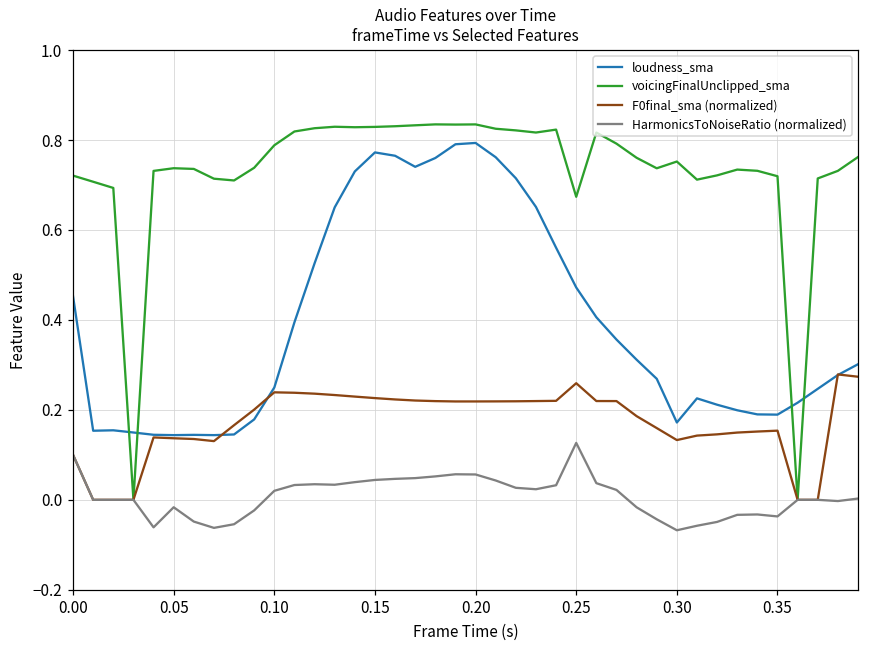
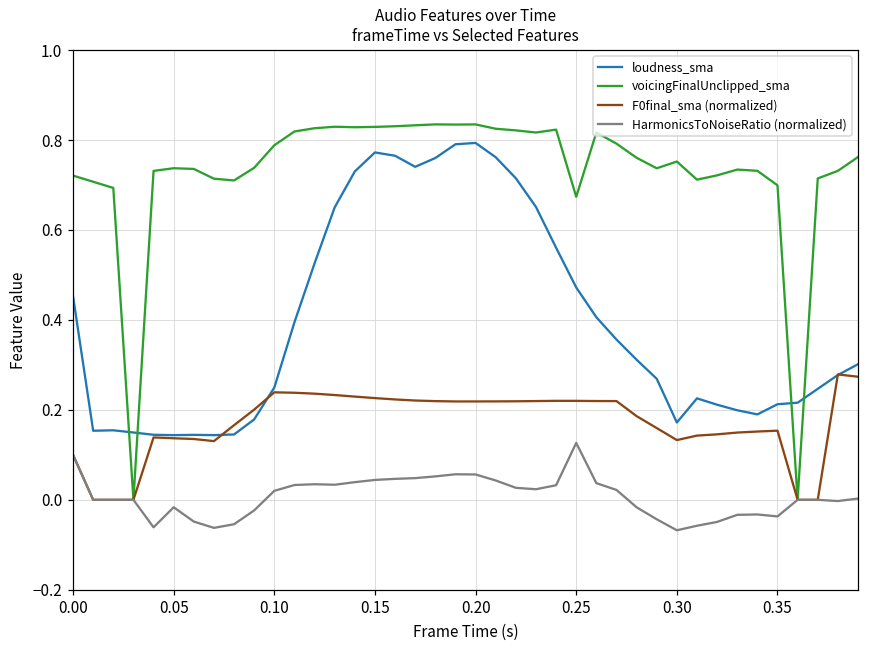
  {
    "loudness_sma": {
      "0.00": 0.45,
      "0.05": 0.14,
      "0.10": 0.25,
      "0.15": 0.77,
      "0.20": 0.79,
      "0.25": 0.47,
      "0.30": 0.17,
-     "0.35": 0.19
+     "0.35": 0.21
    },
    "voicingFinalUnclipped_sma": {
      "0.00": 0.72,
      "0.05": 0.74,
      "0.10": 0.79,
      "0.15": 0.83,
      "0.20": 0.83,
      "0.25": 0.67,
      "0.30": 0.75,
-     "0.35": 0.72
+     "0.35": 0.70
    },
    "F0final_sma (normalized)": {
      "0.05": 0.14,
      "0.10": 0.24,
      "0.15": 0.23,
      "0.20": 0.22,
-     "0.25": 0.26,
+     "0.25": 0.22,
      "0.30": 0.13,
      "0.35": 0.15
    },
    "HarmonicsToNoiseRatio (normalized)": {
      "0.05": -0.02,
      "0.10": 0.02,
      "0.15": 0.04,
      "0.20": 0.06,
      "0.25": 0.13,
      "0.30": -0.07,
      "0.35": -0.04
    }
  }
